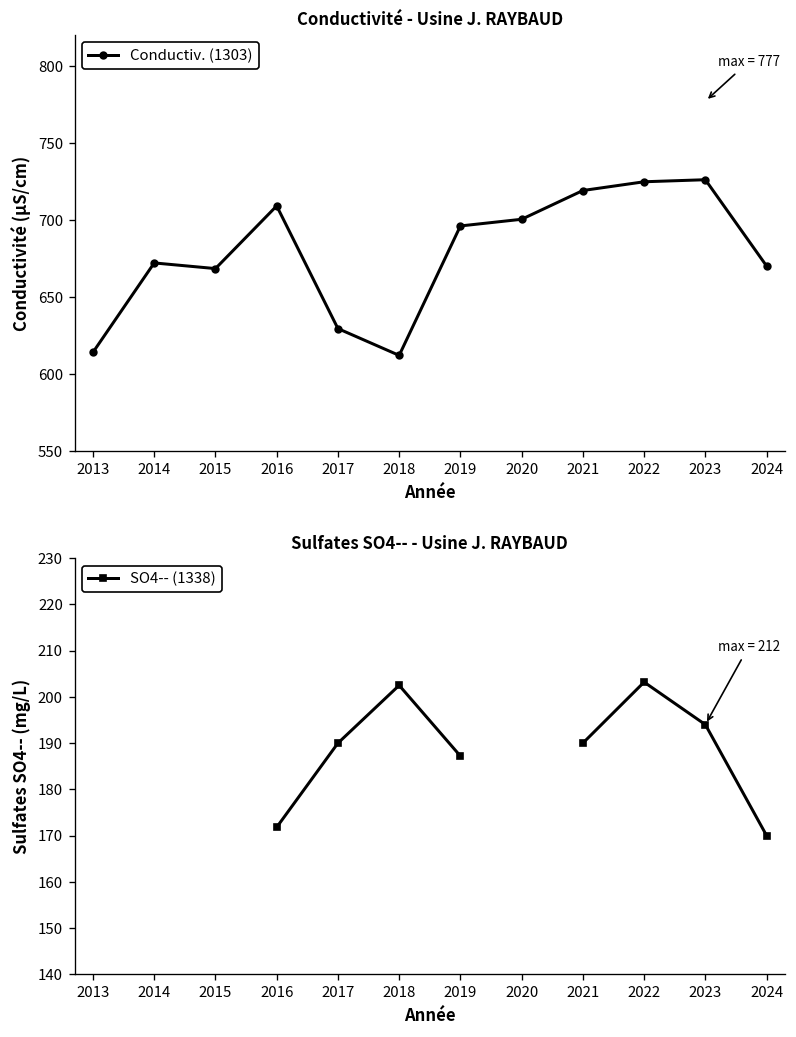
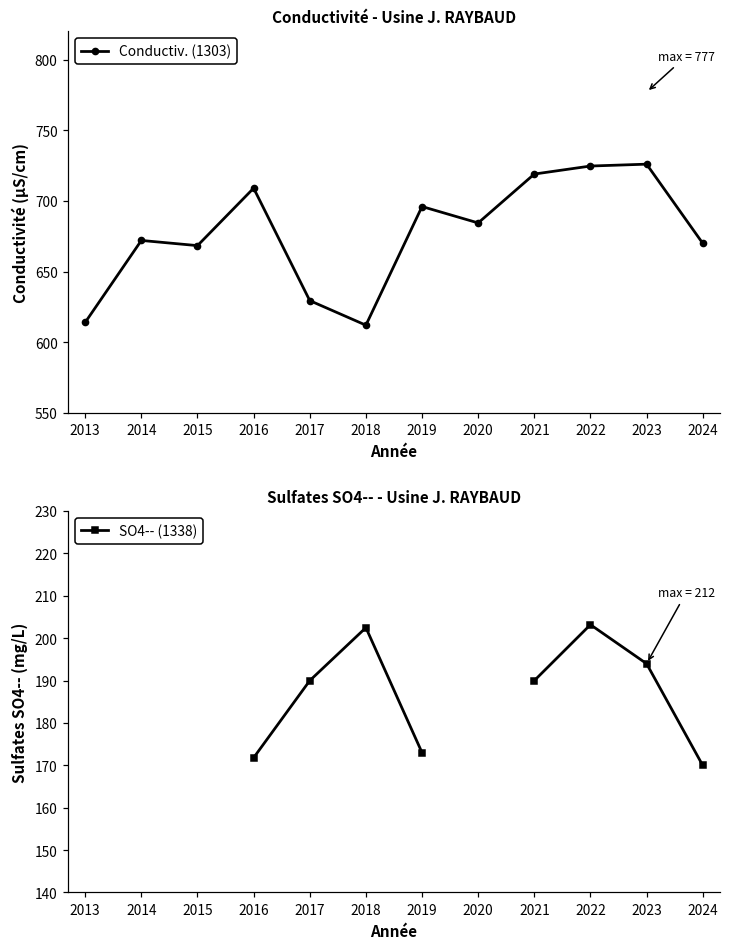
  {
    "Conductivité - Usine J. RAYBAUD": {
      "2013": 614,
      "2014": 672,
      "2015": 668,
      "2016": 709,
      "2017": 629,
      "2018": 612,
      "2019": 696,
-     "2020": 700,
+     "2020": 684,
      "2021": 719,
      "2022": 725,
      "2023": 726,
      "2024": 670
    },
    "Sulfates SO4-- - Usine J. RAYBAUD": {
      "2016": 172,
      "2017": 190,
      "2018": 203,
-     "2019": 187,
+     "2019": 173,
      "2021": 190,
      "2022": 203,
      "2024": 170
    }
  }
